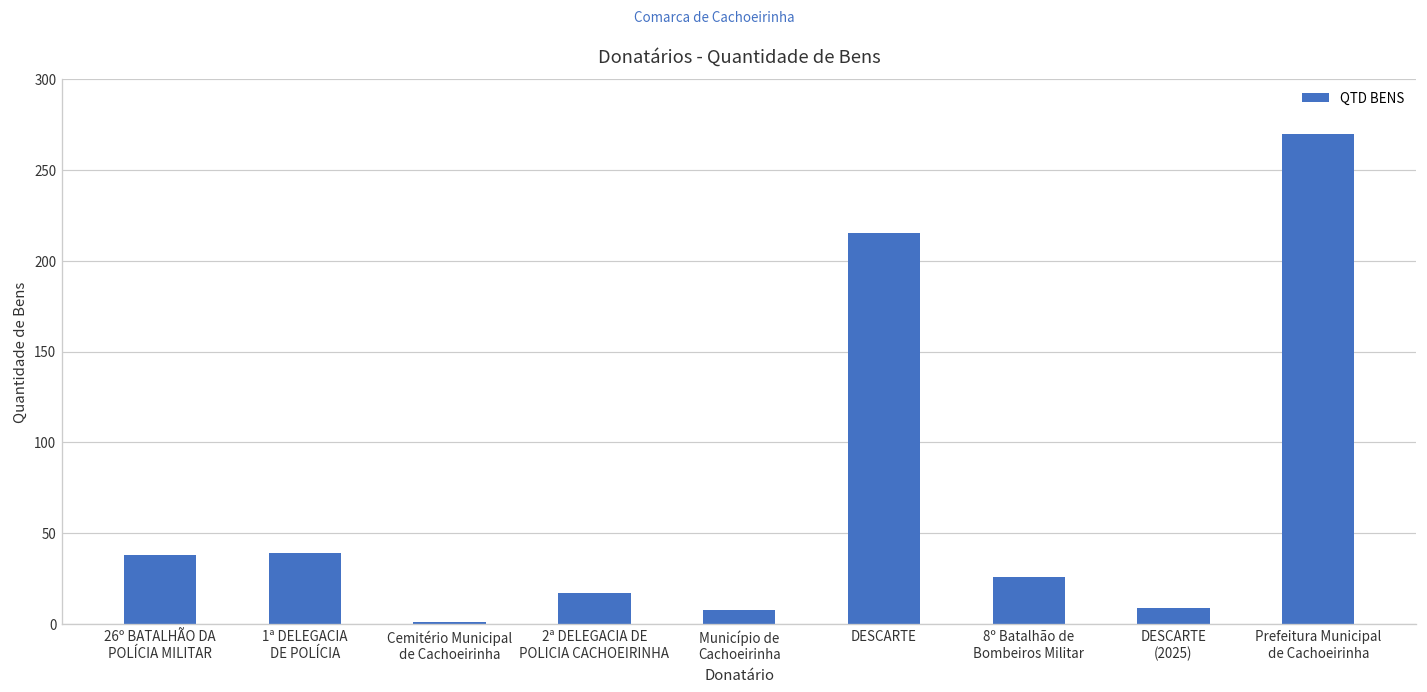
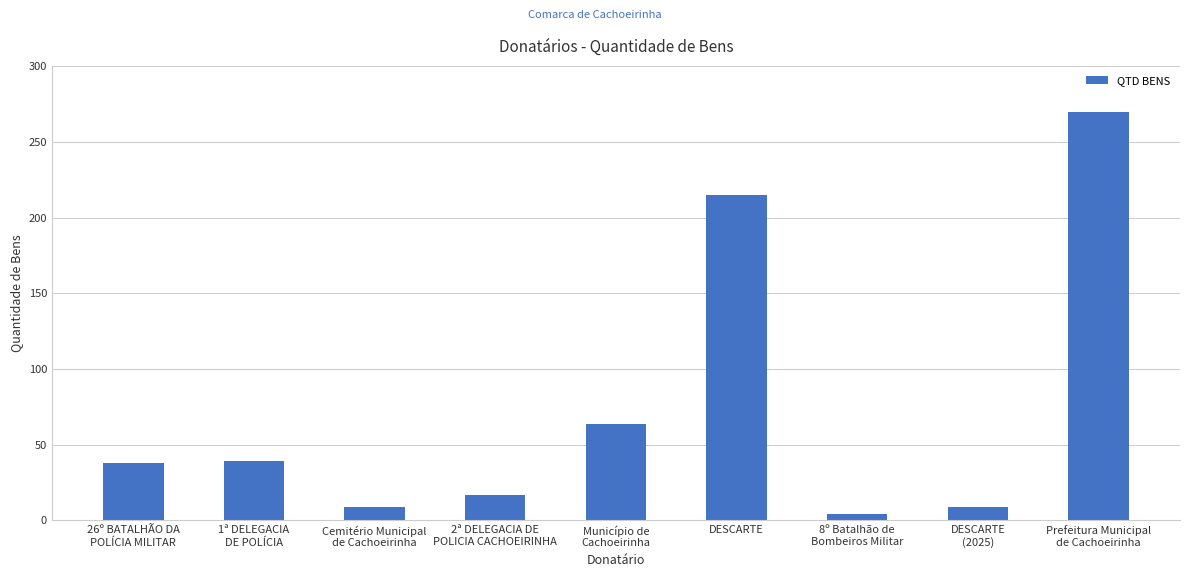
  {
    "26º BATALHÃO DA POLÍCIA MILITAR": 38,
    "1ª DELEGACIA DE POLÍCIA": 39,
-   "Cemitério Municipal de Cachoeirinha": 1,
+   "Cemitério Municipal de Cachoeirinha": 9,
    "2ª DELEGACIA DE POLICIA CACHOEIRINHA": 17,
-   "Município de Cachoeirinha": 8,
+   "Município de Cachoeirinha": 64,
    "DESCARTE": 215,
-   "8º Batalhão de Bombeiros Militar": 26,
+   "8º Batalhão de Bombeiros Militar": 4,
    "DESCARTE (2025)": 9,
    "Prefeitura Municipal de Cachoeirinha": 270
  }
